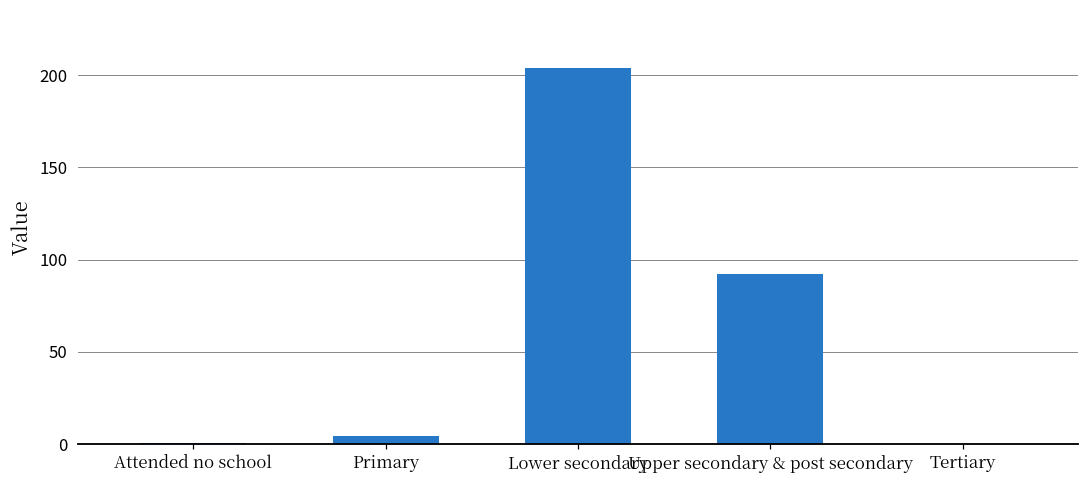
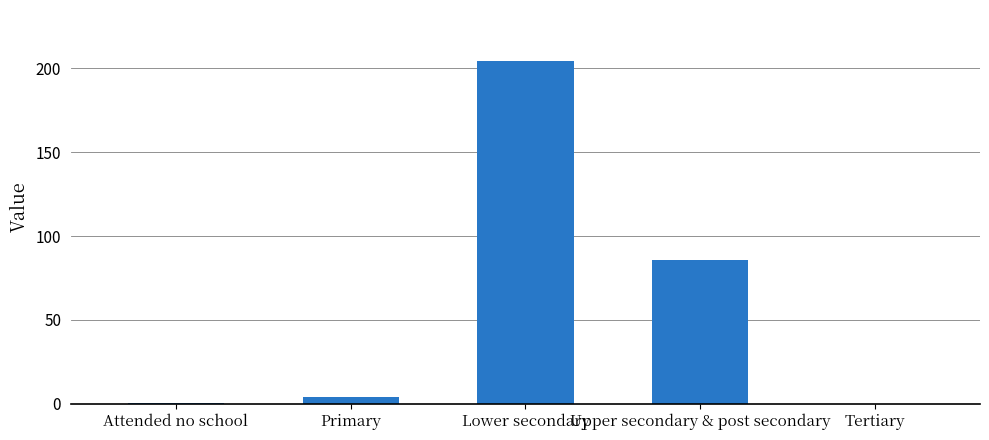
  {
    "Primary": 4,
-   "Upper secondary & post secondary": 92,
+   "Upper secondary & post secondary": 86,
    "Tertiary": 0
  }
